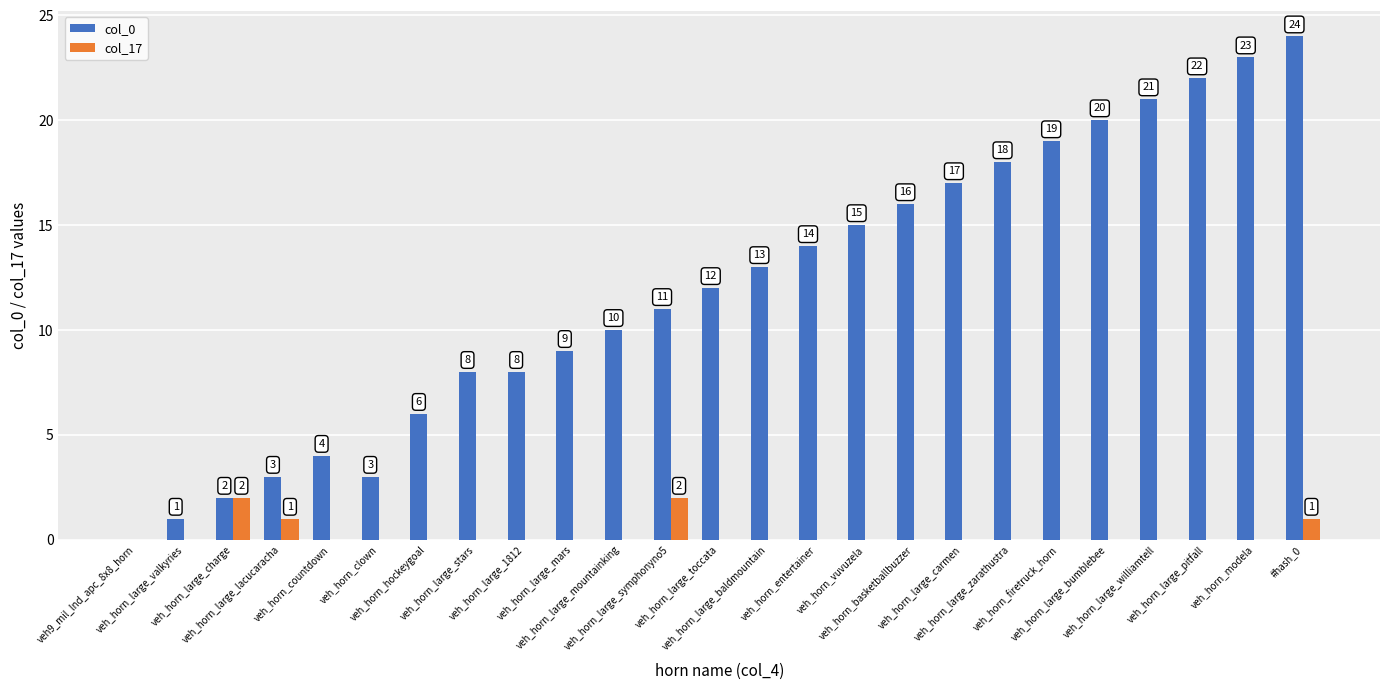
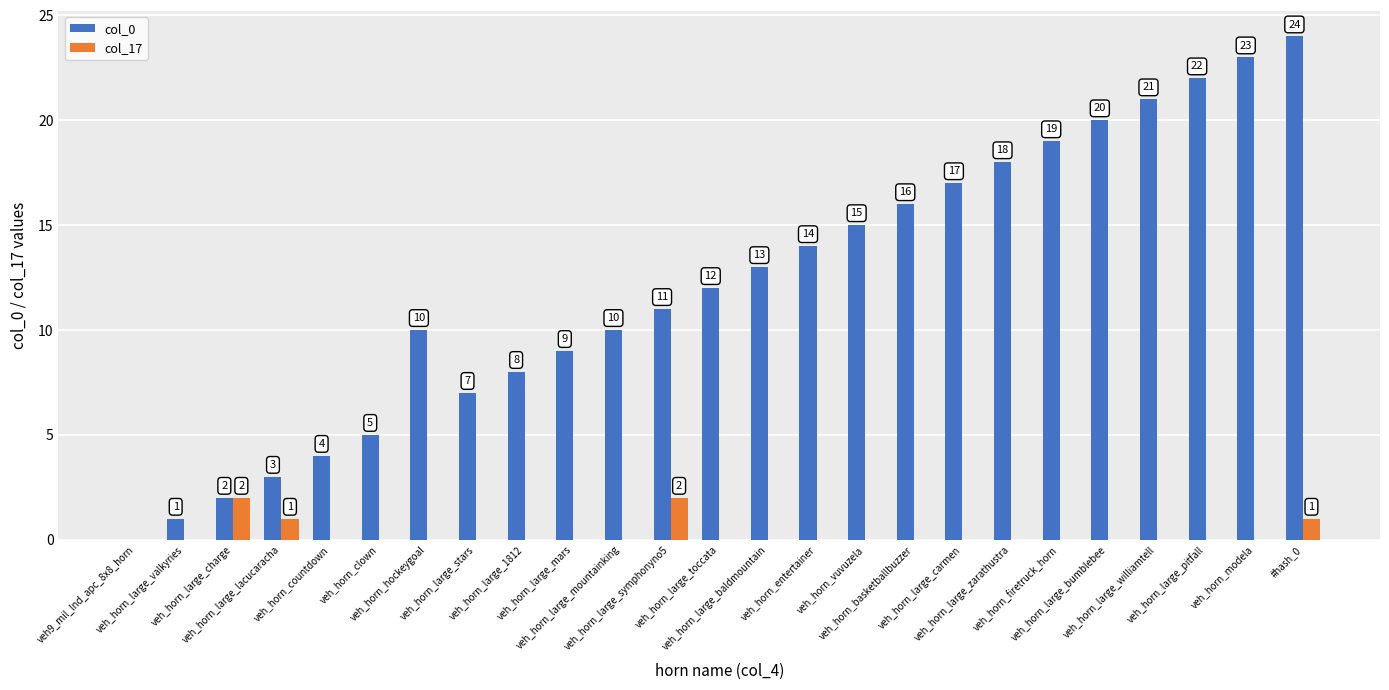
  {
    "col_0": {
-     "veh_horn_clown": 3,
-     "veh_horn_hockeygoal": 6,
-     "veh_horn_large_stars": 8
+     "veh_horn_clown": 5,
+     "veh_horn_hockeygoal": 10,
+     "veh_horn_large_stars": 7
    },
    "col_17": {
      "veh9_mil_lnd_apc_8x8_horn": 0.0,
      "veh_horn_large_valkyries": 0.0,
      "veh_horn_countdown": 0.0,
      "veh_horn_clown": 0.0,
      "veh_horn_hockeygoal": 0.0,
      "veh_horn_large_stars": 0.0,
      "veh_horn_large_1812": 0.0,
      "veh_horn_large_mars": 0.0,
      "veh_horn_large_mountainking": 0.0,
      "veh_horn_large_toccata": 0.0,
      "veh_horn_large_baldmountain": 0.0,
      "veh_horn_entertainer": 0.0,
      "veh_horn_vuvuzela": 0.0,
      "veh_horn_basketballbuzzer": 0.0,
      "veh_horn_large_carmen": 0.0,
      "veh_horn_large_zarathustra": 0.0,
      "veh_horn_firetruck_horn": 0.0,
      "veh_horn_large_bumblebee": 0.0,
      "veh_horn_large_williamtell": 0.0,
      "veh_horn_large_pitfall": 0.0,
      "veh_horn_modela": 0.0
    }
  }
